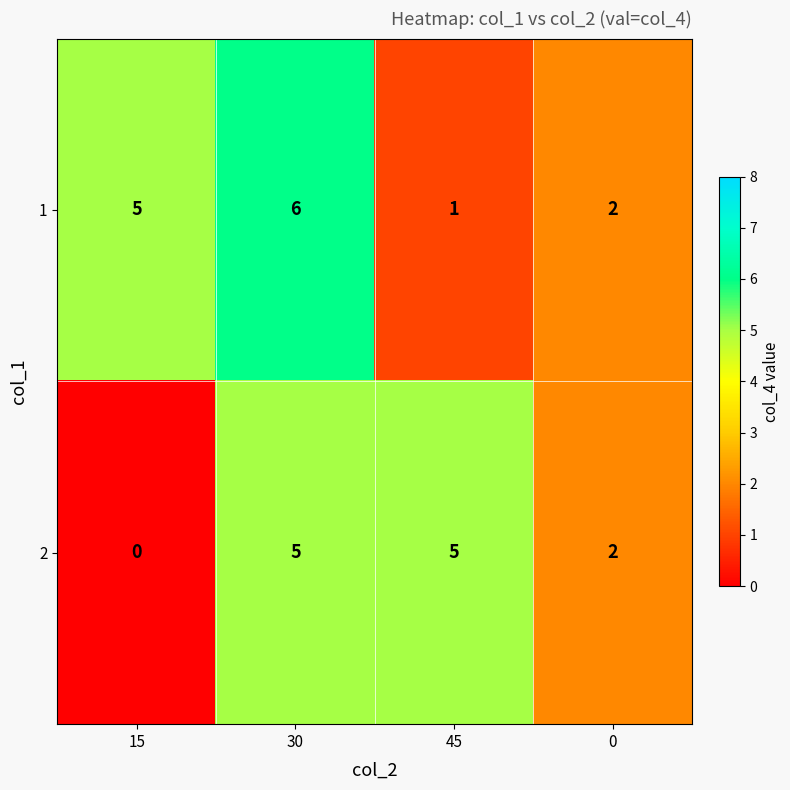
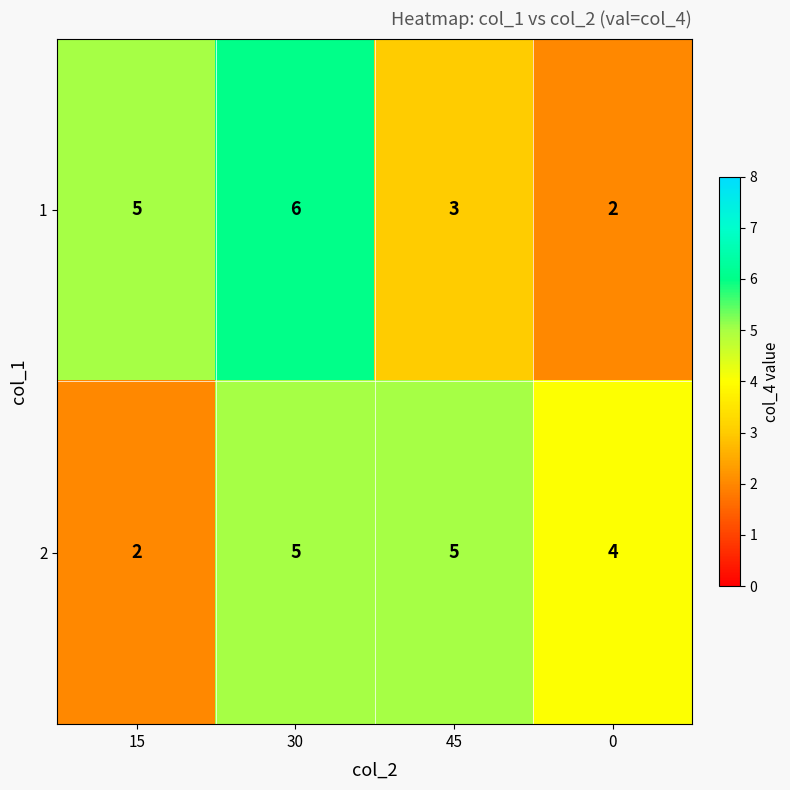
  {
    "1": {
      "15": 5,
      "30": 6,
-     "45": 1,
+     "45": 3,
      "0": 2
    },
    "2": {
-     "15": 0,
+     "15": 2,
      "30": 5,
      "45": 5,
-     "0": 2
+     "0": 4
    }
  }
